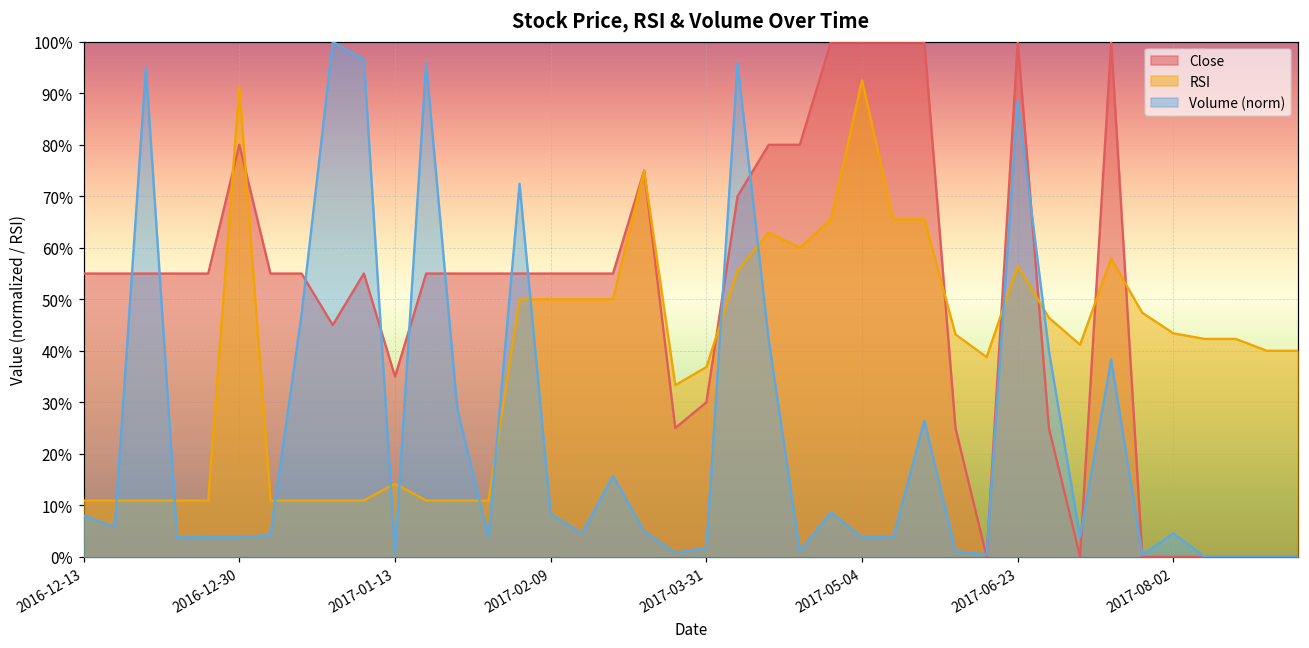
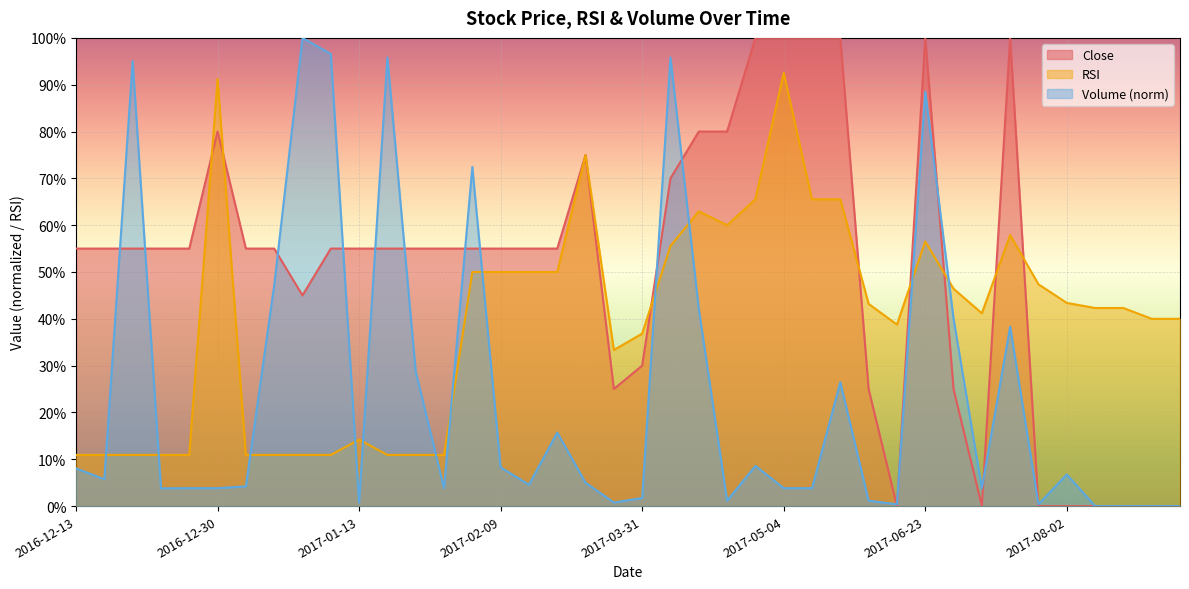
  {
    "Close": {
      "2016-12-13": "55%",
      "2016-12-30": "80%",
-     "2017-01-13": "35%",
+     "2017-01-13": "55%",
      "2017-02-09": "55%",
      "2017-03-31": "30%",
      "2017-05-04": "100%",
      "2017-06-23": "100%",
      "2017-08-02": "0%"
    },
    "RSI": {
      "2016-12-13": "11%",
      "2016-12-30": "91%",
      "2017-01-13": "14%",
      "2017-02-09": "50%",
      "2017-03-31": "37%",
      "2017-05-04": "93%",
      "2017-06-23": "57%",
      "2017-08-02": "43%"
    },
    "Volume (norm)": {
      "2016-12-13": "8%",
      "2016-12-30": "4%",
      "2017-01-13": "1%",
      "2017-02-09": "8%",
      "2017-03-31": "2%",
      "2017-05-04": "4%",
      "2017-06-23": "89%",
-     "2017-08-02": "5%"
+     "2017-08-02": "7%"
    }
  }
